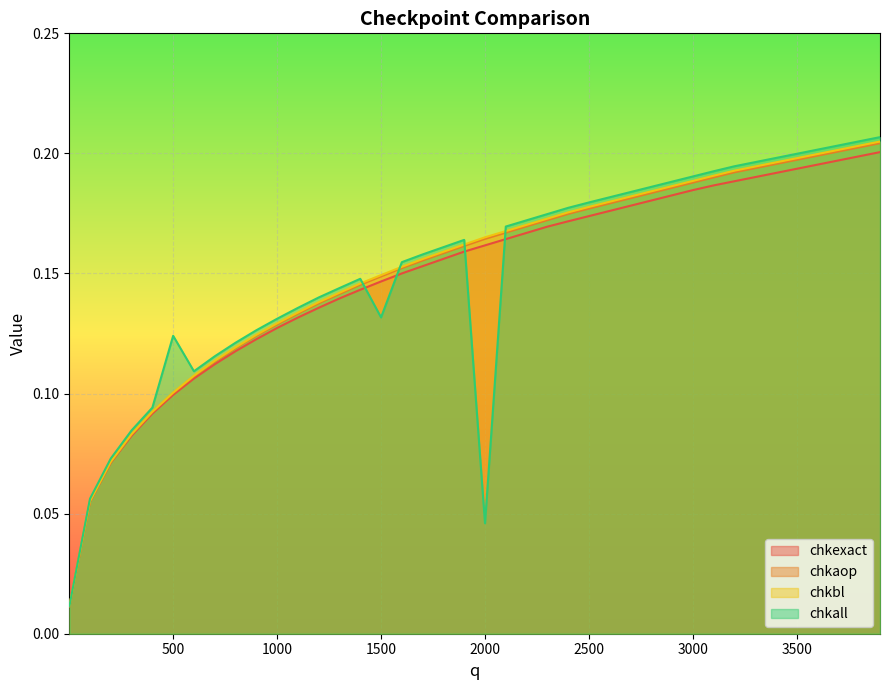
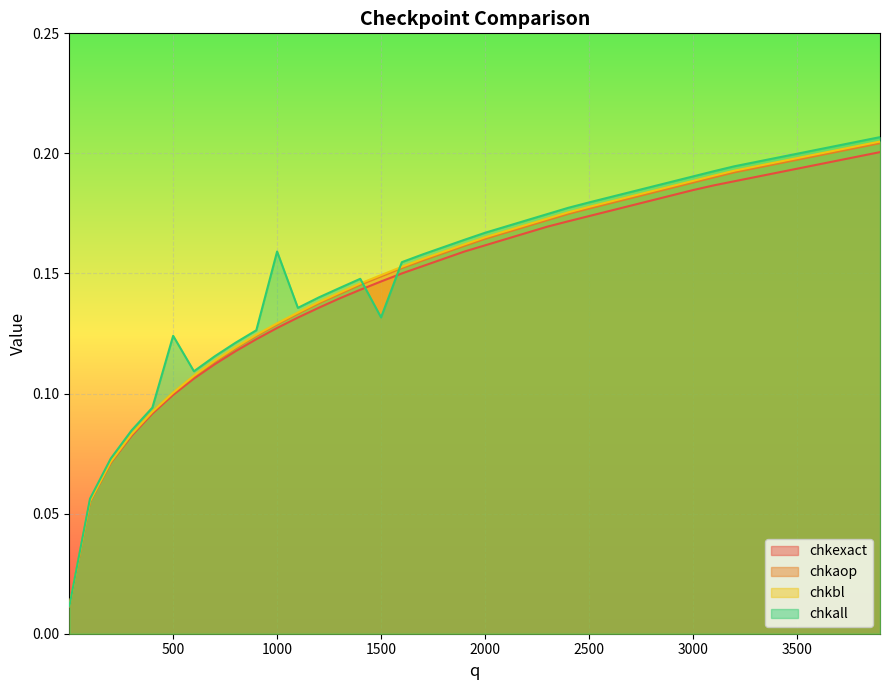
  {
    "chkall": {
      "500": 0.124,
-     "1000": 0.131,
+     "1000": 0.159,
      "1500": 0.132,
-     "2000": 0.046,
+     "2000": 0.167,
      "2500": 0.180,
      "3000": 0.190,
      "3500": 0.200
    }
  }
